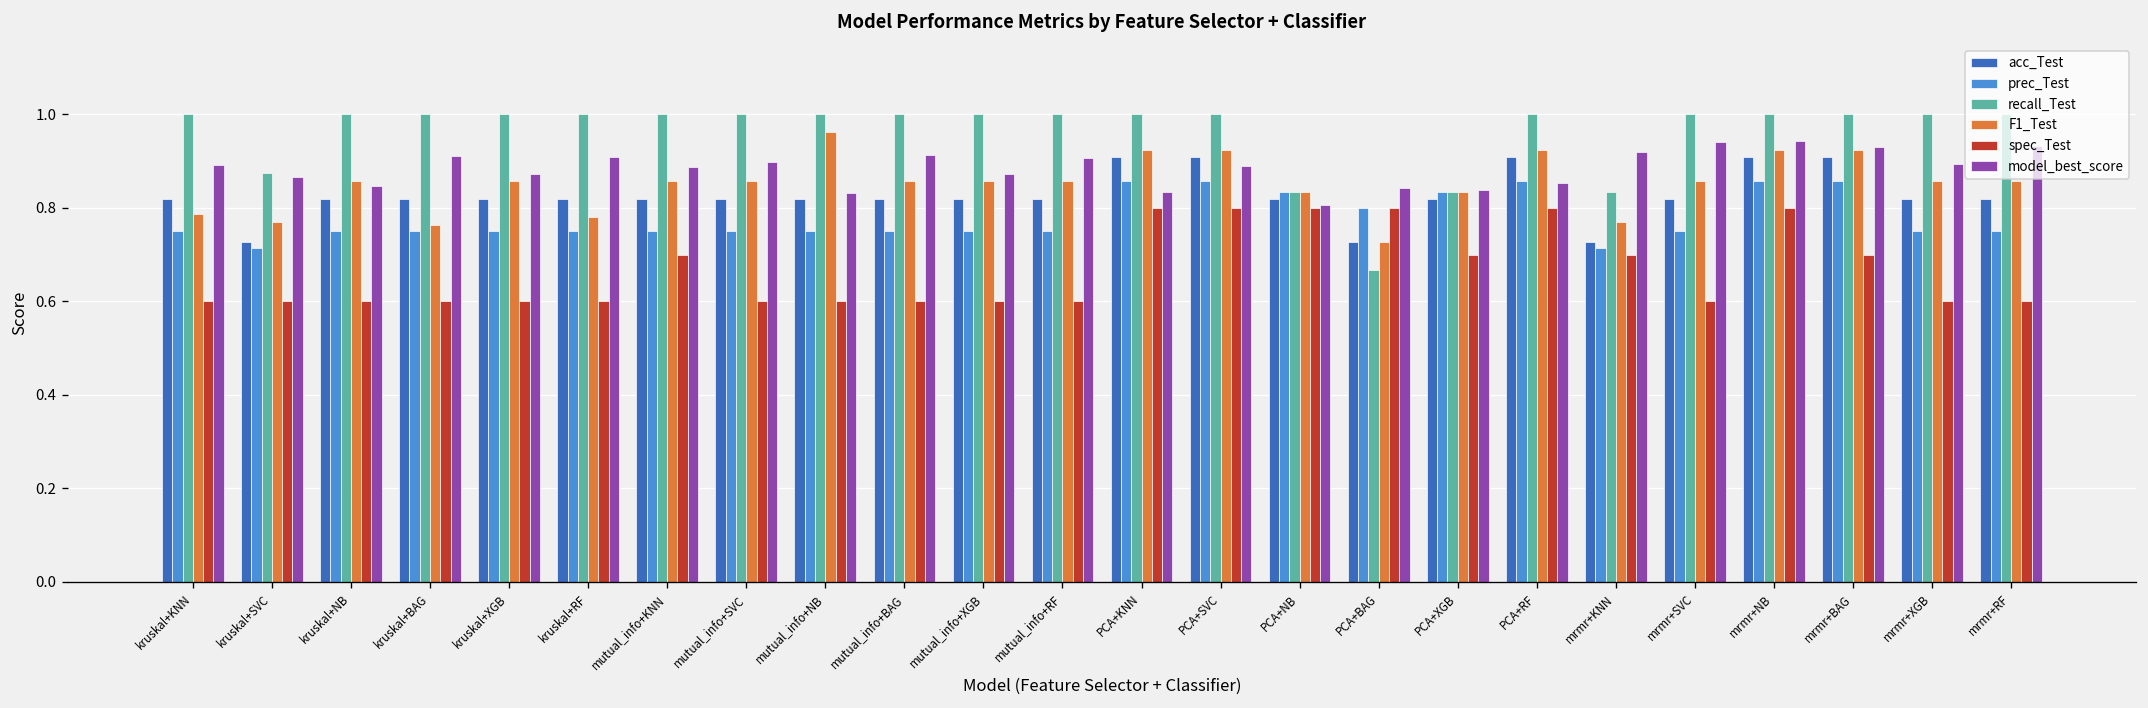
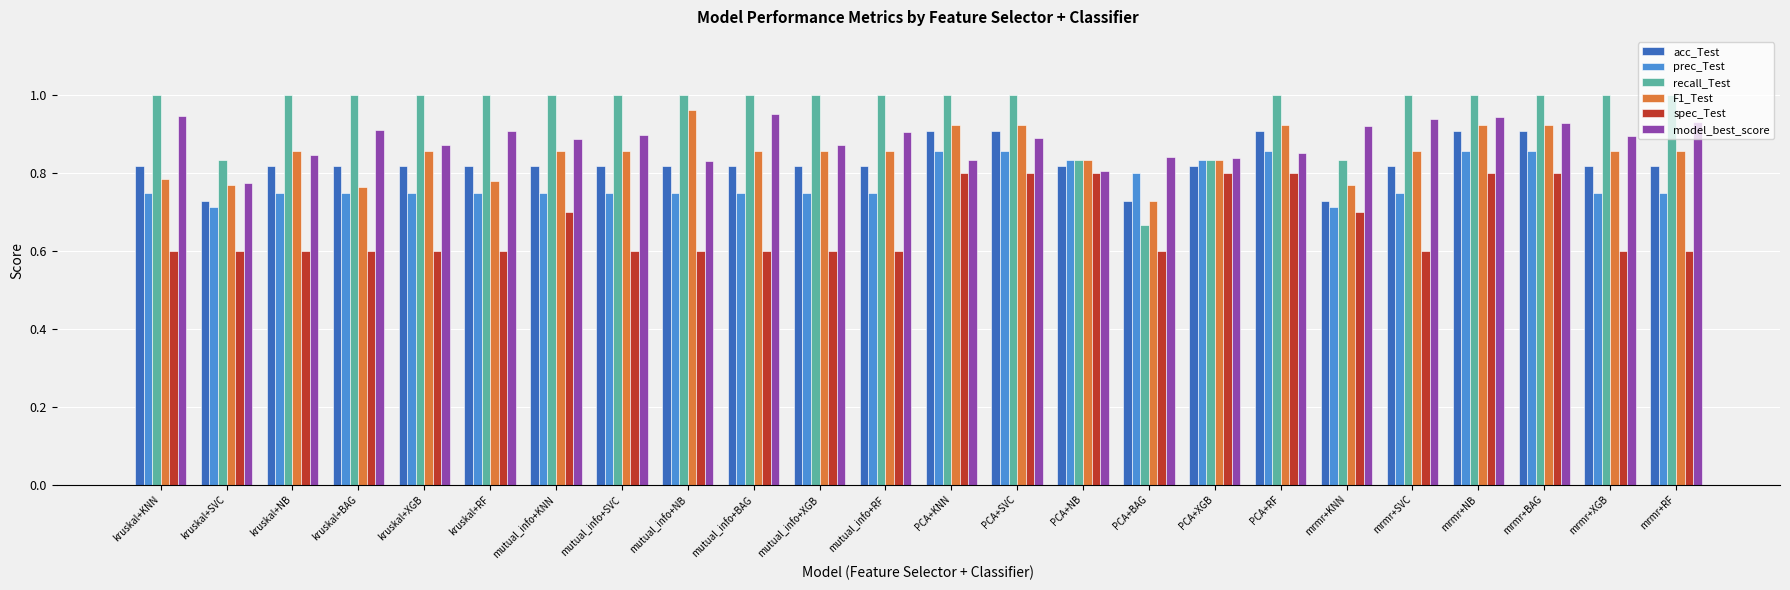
  {
    "recall_Test": {
      "kruskal+KNN": 1.00,
-     "kruskal+SVC": 0.87,
+     "kruskal+SVC": 0.83,
      "kruskal+NB": 1.00,
      "kruskal+BAG": 1.00,
      "kruskal+XGB": 1.00,
      "kruskal+RF": 1.00,
      "mutual_info+KNN": 1.00,
      "mutual_info+SVC": 1.00,
      "mutual_info+NB": 1.00,
      "mutual_info+BAG": 1.00,
      "mutual_info+XGB": 1.00,
      "mutual_info+RF": 1.00,
      "PCA+KNN": 1.00,
      "PCA+SVC": 1.00,
      "PCA+NB": 0.83,
      "PCA+BAG": 0.67,
      "PCA+XGB": 0.83,
      "PCA+RF": 1.00,
      "mrmr+KNN": 0.83,
      "mrmr+SVC": 1.00,
      "mrmr+NB": 1.00,
      "mrmr+BAG": 1.00,
      "mrmr+XGB": 1.00
    },
    "F1_Test": {
      "kruskal+KNN": 0.79,
      "kruskal+SVC": 0.77,
      "kruskal+NB": 0.86,
      "kruskal+BAG": 0.76,
      "kruskal+XGB": 0.86,
      "kruskal+RF": 0.78,
      "mutual_info+KNN": 0.86,
      "mutual_info+SVC": 0.86,
      "mutual_info+NB": 0.96,
      "mutual_info+BAG": 0.86,
      "mutual_info+XGB": 0.86,
      "mutual_info+RF": 0.86,
      "PCA+KNN": 0.92,
      "PCA+SVC": 0.92,
      "PCA+NB": 0.83,
      "PCA+BAG": 0.73,
      "PCA+XGB": 0.83,
      "PCA+RF": 0.92,
      "mrmr+KNN": 0.77,
      "mrmr+SVC": 0.86,
      "mrmr+NB": 0.92,
      "mrmr+BAG": 0.92,
      "mrmr+XGB": 0.86,
      "mrmr+RF": 0.86
    },
    "spec_Test": {
      "kruskal+KNN": 0.6,
      "kruskal+SVC": 0.6,
      "kruskal+NB": 0.6,
      "kruskal+BAG": 0.6,
      "kruskal+XGB": 0.6,
      "kruskal+RF": 0.6,
      "mutual_info+KNN": 0.7,
      "mutual_info+SVC": 0.6,
      "mutual_info+NB": 0.6,
      "mutual_info+BAG": 0.6,
      "mutual_info+XGB": 0.6,
      "mutual_info+RF": 0.6,
      "PCA+KNN": 0.8,
      "PCA+SVC": 0.8,
      "PCA+NB": 0.8,
-     "PCA+BAG": 0.8,
-     "PCA+XGB": 0.7,
+     "PCA+BAG": 0.6,
+     "PCA+XGB": 0.8,
      "PCA+RF": 0.8,
      "mrmr+KNN": 0.7,
      "mrmr+SVC": 0.6,
      "mrmr+NB": 0.8,
-     "mrmr+BAG": 0.7,
+     "mrmr+BAG": 0.8,
      "mrmr+XGB": 0.6,
      "mrmr+RF": 0.6
    },
    "model_best_score": {
-     "kruskal+KNN": 0.89,
-     "kruskal+SVC": 0.87,
+     "kruskal+KNN": 0.95,
+     "kruskal+SVC": 0.78,
      "kruskal+NB": 0.85,
      "kruskal+BAG": 0.91,
      "kruskal+XGB": 0.87,
      "kruskal+RF": 0.91,
      "mutual_info+KNN": 0.89,
      "mutual_info+SVC": 0.90,
      "mutual_info+NB": 0.83,
-     "mutual_info+BAG": 0.91,
+     "mutual_info+BAG": 0.95,
      "mutual_info+XGB": 0.87,
      "mutual_info+RF": 0.91,
      "PCA+KNN": 0.83,
      "PCA+SVC": 0.89,
      "PCA+NB": 0.81,
      "PCA+BAG": 0.84,
      "PCA+XGB": 0.84,
      "PCA+RF": 0.85,
      "mrmr+KNN": 0.92,
      "mrmr+SVC": 0.94,
      "mrmr+NB": 0.94,
      "mrmr+BAG": 0.93,
      "mrmr+XGB": 0.89
    }
  }
